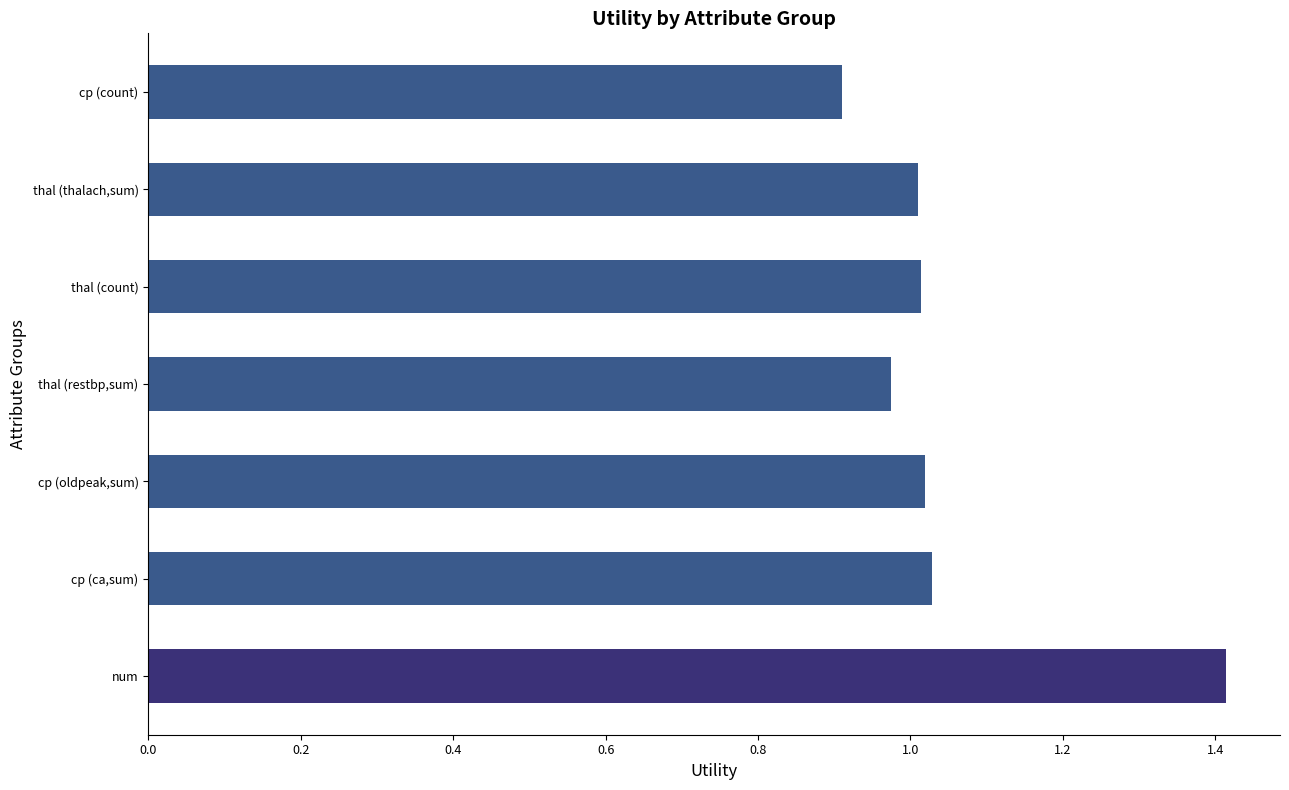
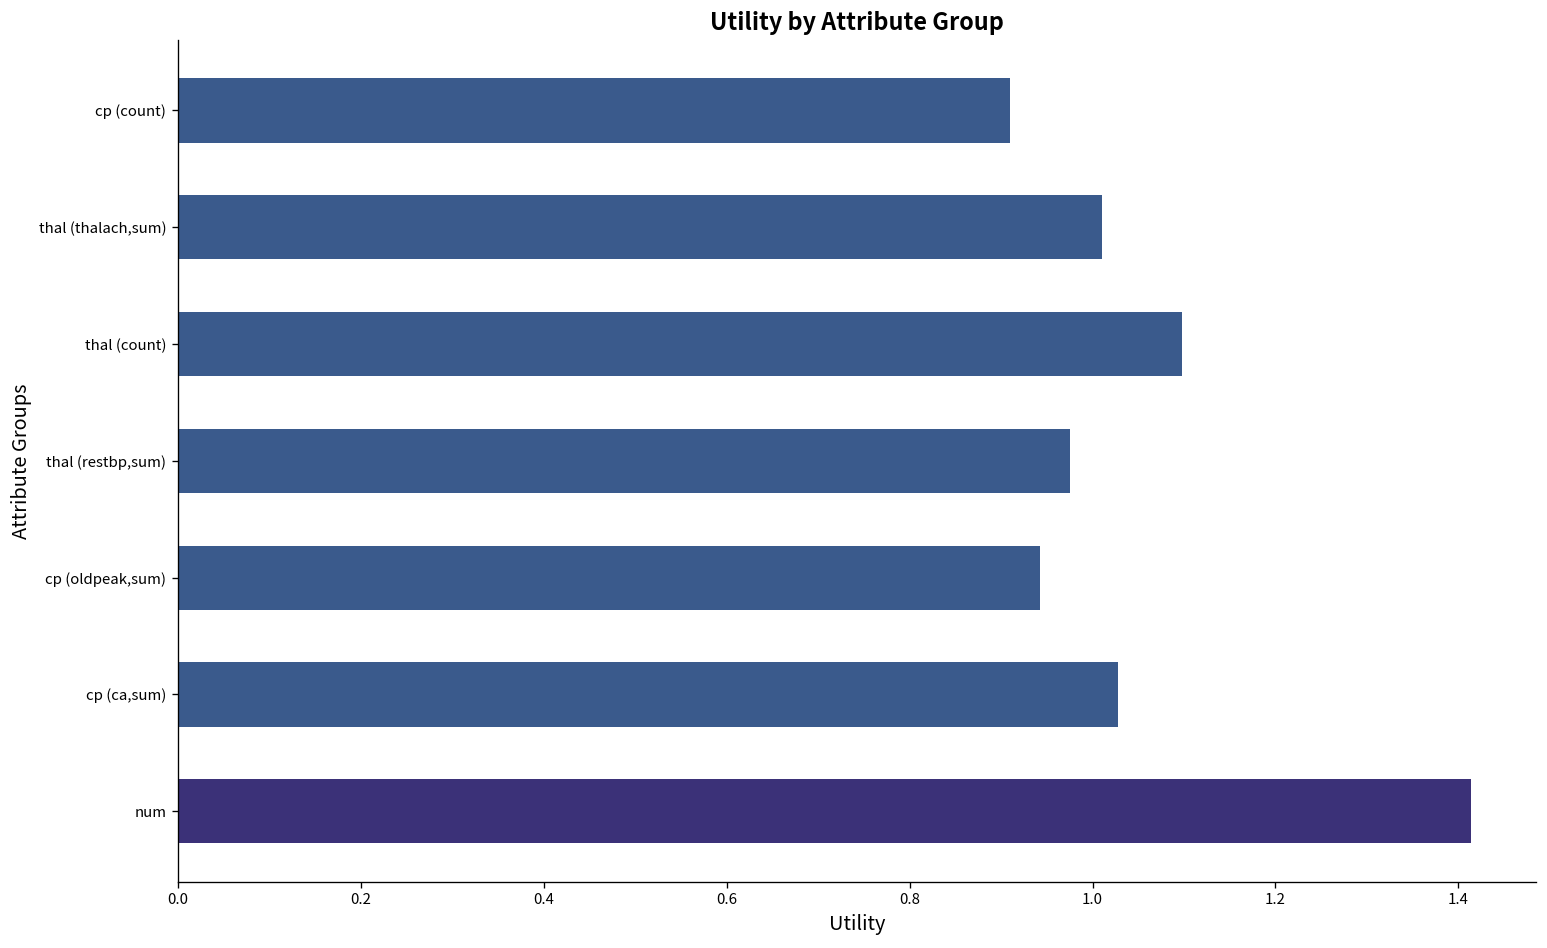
  {
    "cp (count)": 0.91,
    "thal (thalach,sum)": 1.01,
-   "thal (count)": 1.01,
+   "thal (count)": 1.10,
    "thal (restbp,sum)": 0.98,
-   "cp (oldpeak,sum)": 1.02,
+   "cp (oldpeak,sum)": 0.94,
    "cp (ca,sum)": 1.03,
    "num": 1.41
  }
